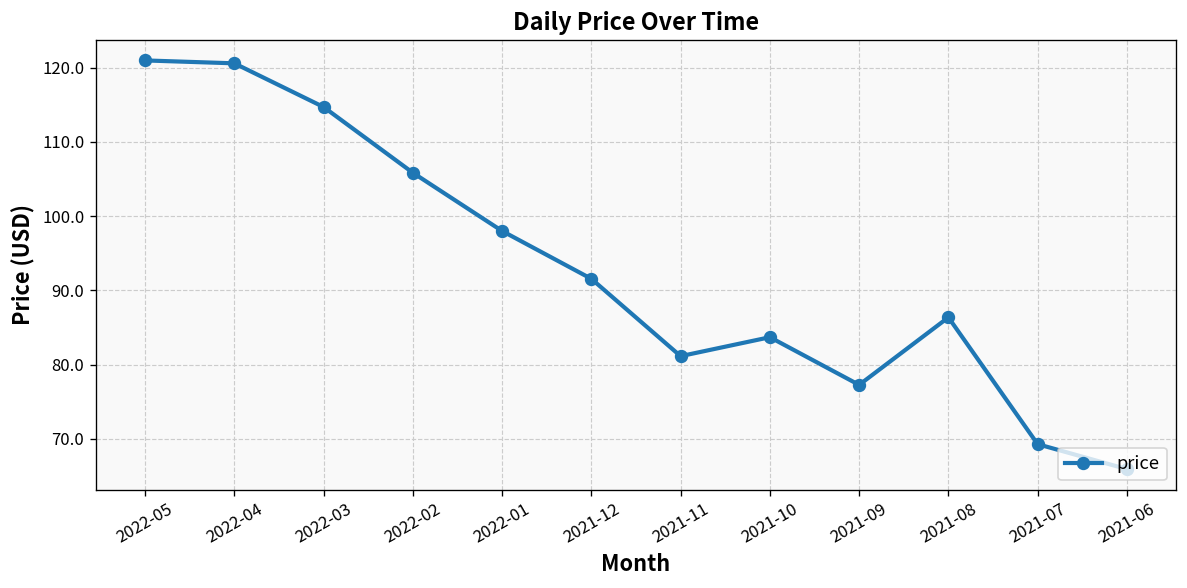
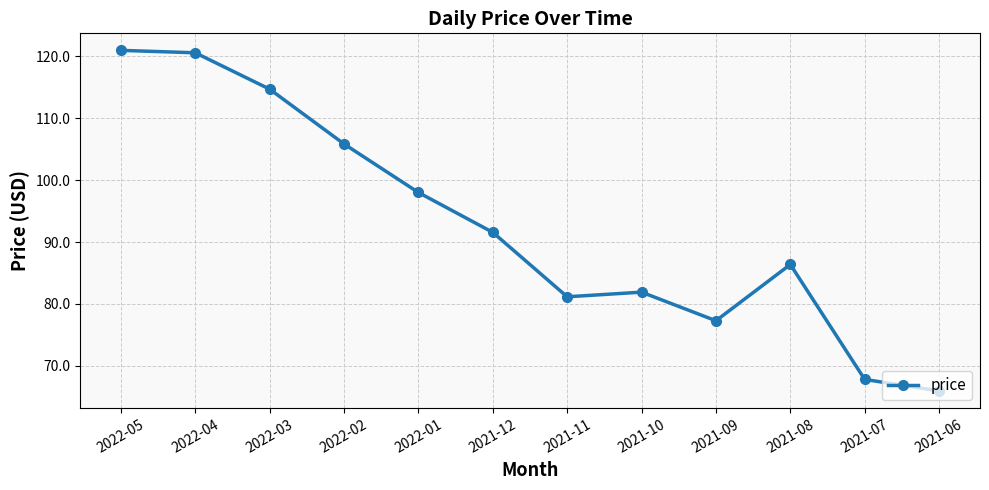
  {
    "2022-05": 121,
    "2022-04": 121,
    "2022-03": 115,
    "2022-02": 106,
    "2022-01": 98,
    "2021-12": 92,
    "2021-11": 81,
-   "2021-10": 84,
+   "2021-10": 82,
    "2021-09": 77,
    "2021-08": 86,
-   "2021-07": 69
+   "2021-07": 68
  }
